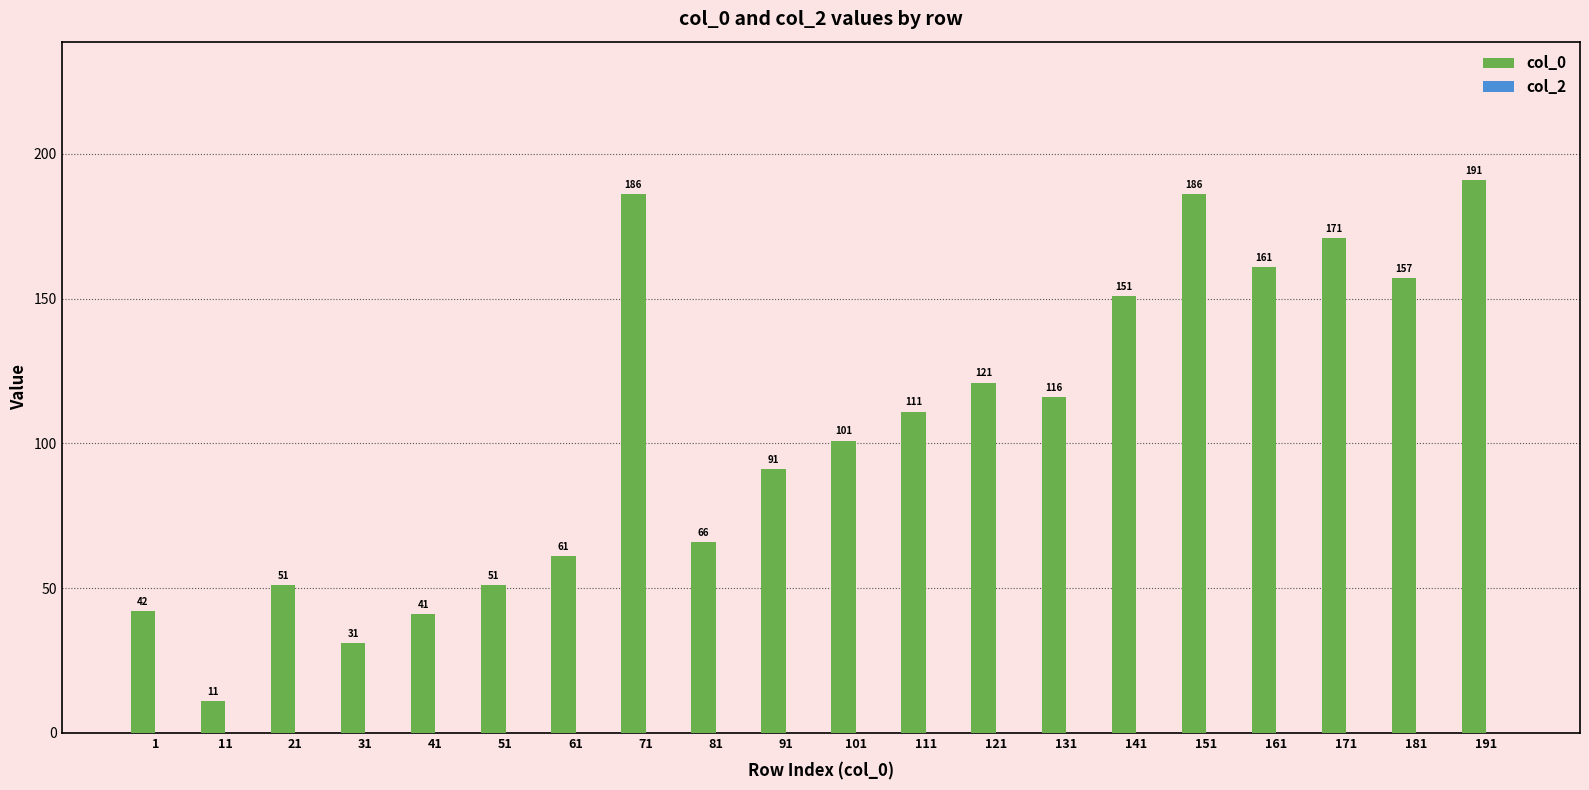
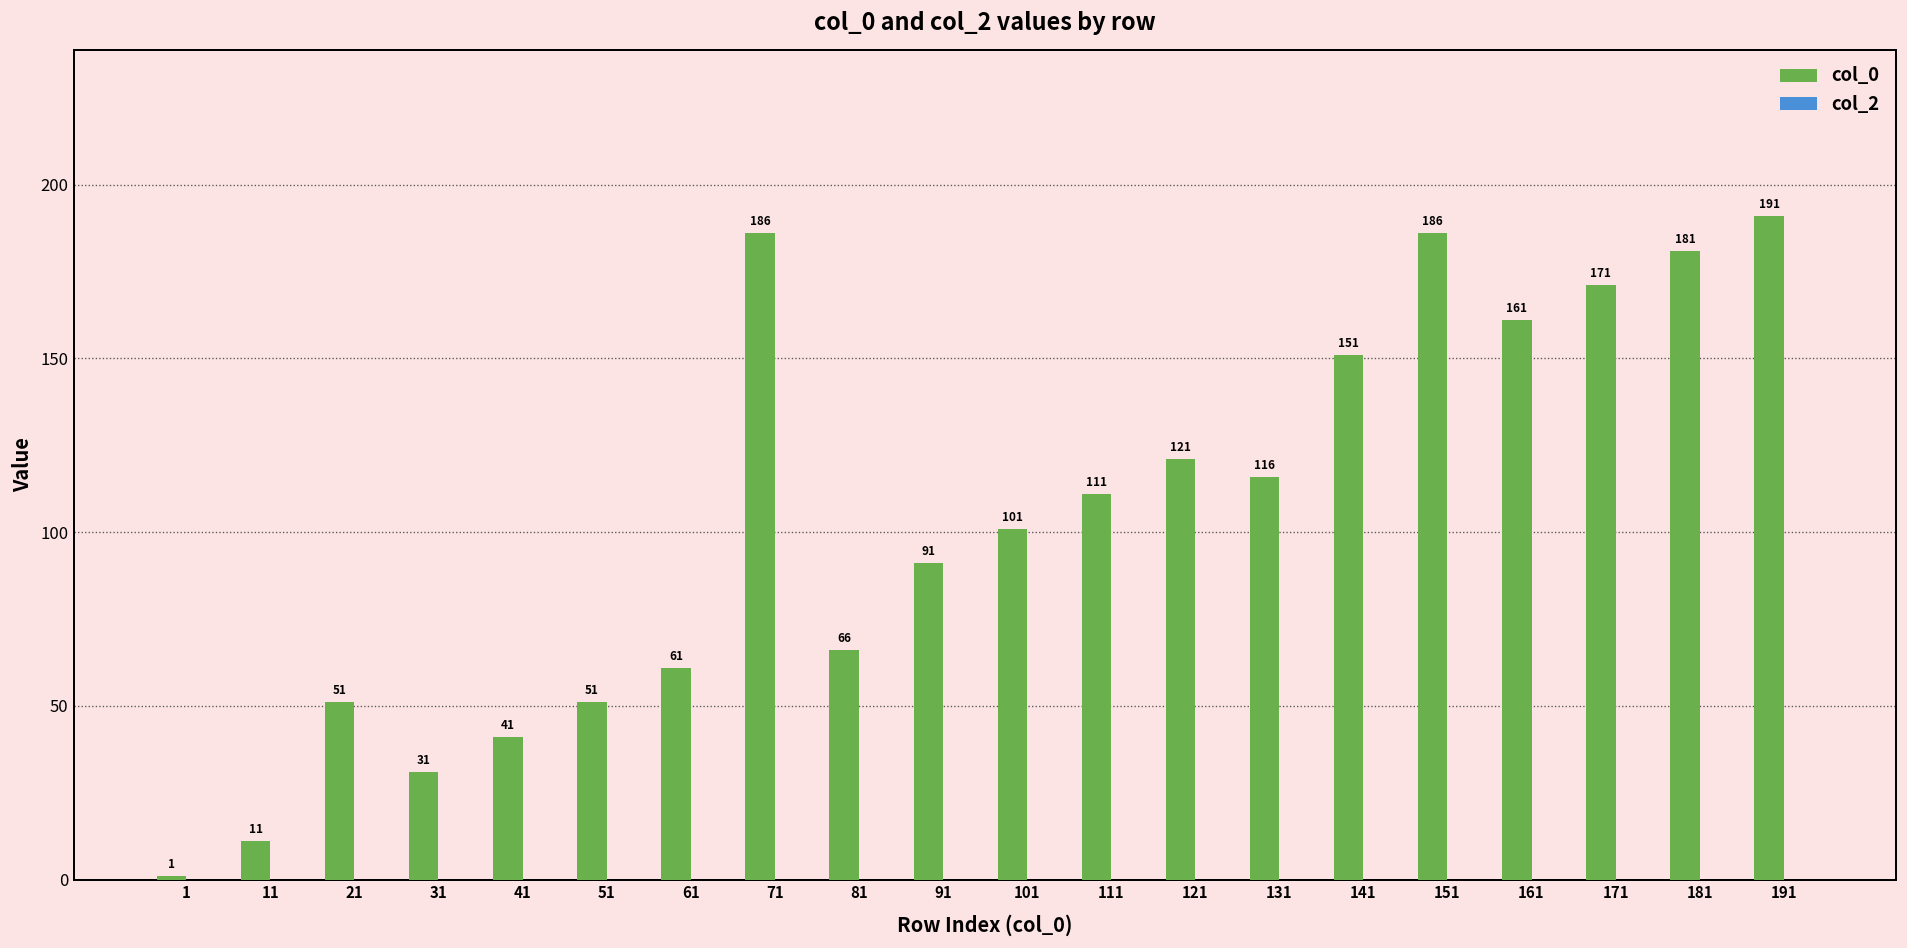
  {
    "col_0": {
-     "1": 42,
+     "1": 1,
      "11": 11,
      "21": 51,
      "31": 31,
      "41": 41,
      "51": 51,
      "61": 61,
      "71": 186,
      "81": 66,
      "91": 91,
      "101": 101,
      "111": 111,
      "121": 121,
      "131": 116,
      "141": 151,
      "151": 186,
      "161": 161,
      "171": 171,
-     "181": 157,
+     "181": 181,
      "191": 191
    },
    "col_2": {
      "1": 0,
      "11": 0,
      "21": 0,
      "31": 0,
      "41": 0,
      "51": 0,
      "61": 0,
      "71": 0,
      "81": 0,
      "91": 0,
      "101": 0,
      "111": 0,
      "121": 0,
      "131": 0,
      "141": 0,
      "151": 0,
      "161": 0,
      "171": 0,
      "181": 0,
      "191": 0
    }
  }
